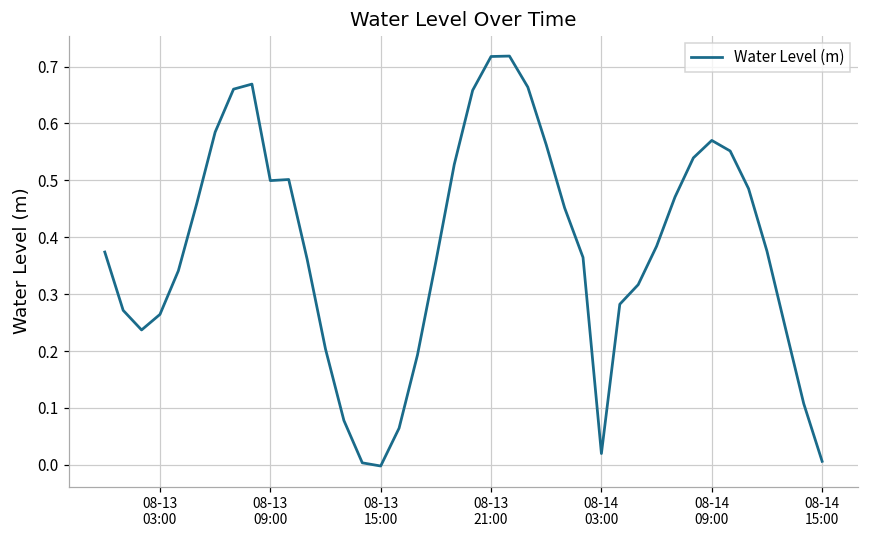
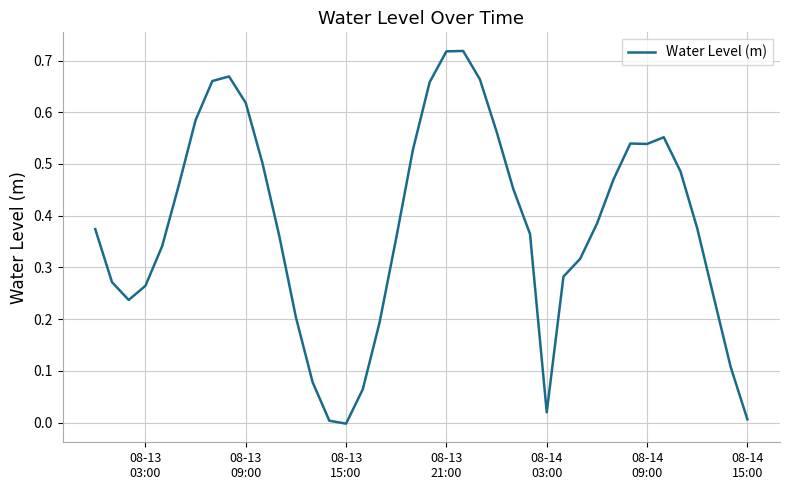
  {
    "08-13 03:00": 0.26,
-   "08-13 09:00": 0.50,
+   "08-13 09:00": 0.62,
    "08-13 15:00": 0.00,
    "08-13 21:00": 0.72,
    "08-14 03:00": 0.02,
-   "08-14 09:00": 0.57,
+   "08-14 09:00": 0.54,
    "08-14 15:00": 0.01
  }
